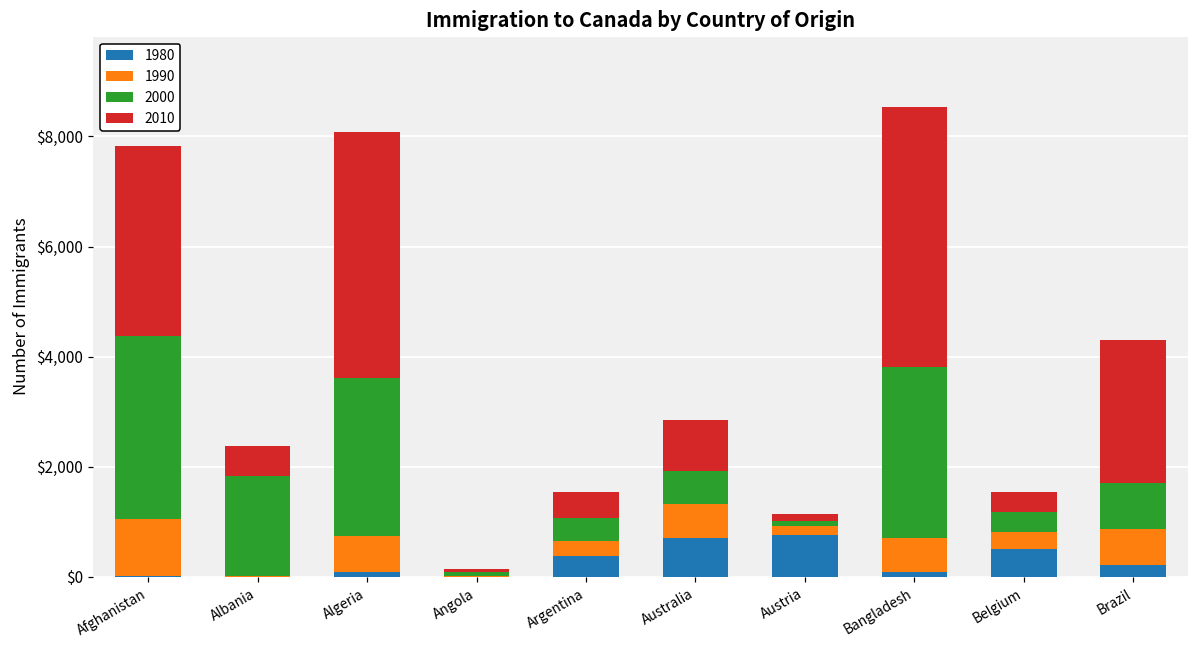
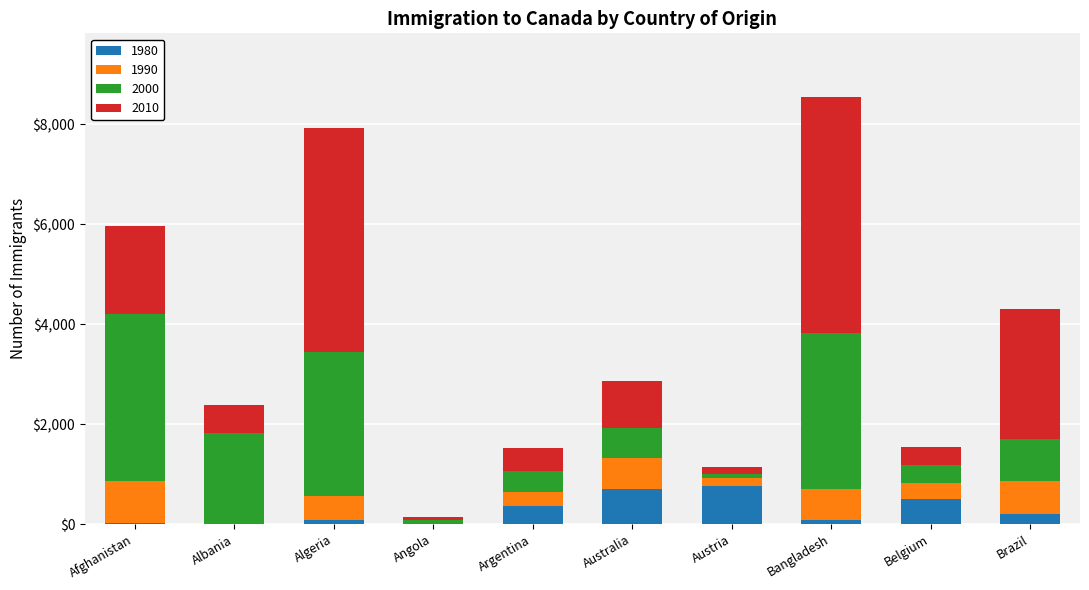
  {
    "1980": {
      "Algeria": "$100",
      "Argentina": "$400",
      "Australia": "$700",
      "Austria": "$800",
      "Bangladesh": "$100",
      "Belgium": "$500",
      "Brazil": "$200"
    },
    "1990": {
-     "Afghanistan": "$1,000",
-     "Algeria": "$700",
+     "Afghanistan": "$900",
+     "Algeria": "$500",
      "Argentina": "$300",
      "Australia": "$600",
      "Austria": "$200",
      "Bangladesh": "$600",
      "Belgium": "$300",
      "Brazil": "$700"
    },
    "2000": {
      "Afghanistan": "$3,300",
      "Albania": "$1,800",
      "Algeria": "$2,900",
      "Angola": "$100",
      "Argentina": "$400",
      "Australia": "$600",
      "Austria": "$100",
      "Bangladesh": "$3,100",
      "Belgium": "$400",
      "Brazil": "$800"
    },
    "2010": {
-     "Afghanistan": "$3,500",
+     "Afghanistan": "$1,800",
      "Albania": "$600",
      "Algeria": "$4,500",
      "Angola": "$100",
      "Argentina": "$500",
      "Australia": "$900",
      "Austria": "$100",
      "Bangladesh": "$4,700",
      "Belgium": "$400",
      "Brazil": "$2,600"
    }
  }
